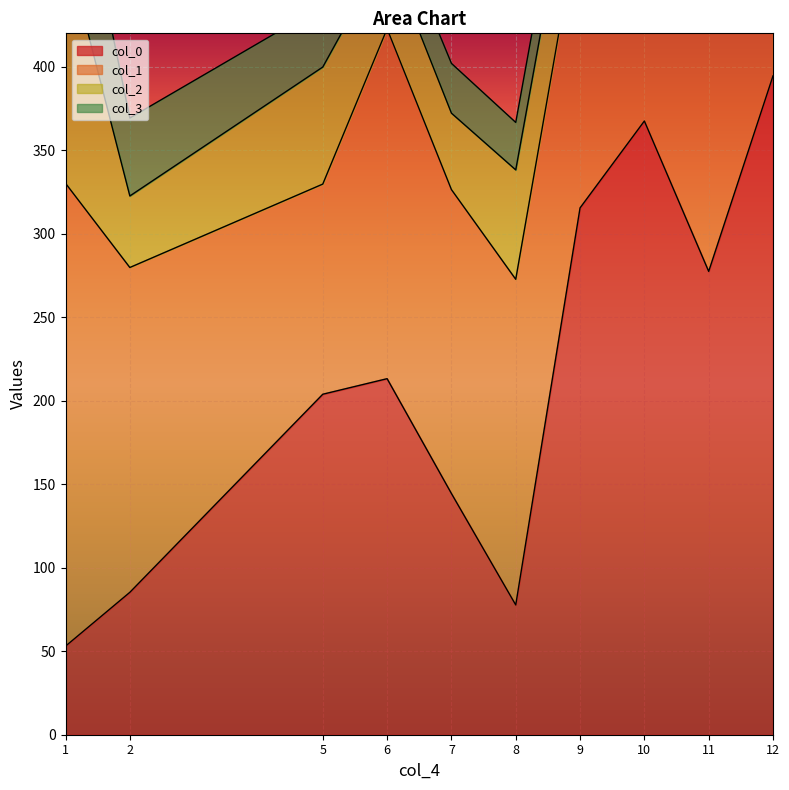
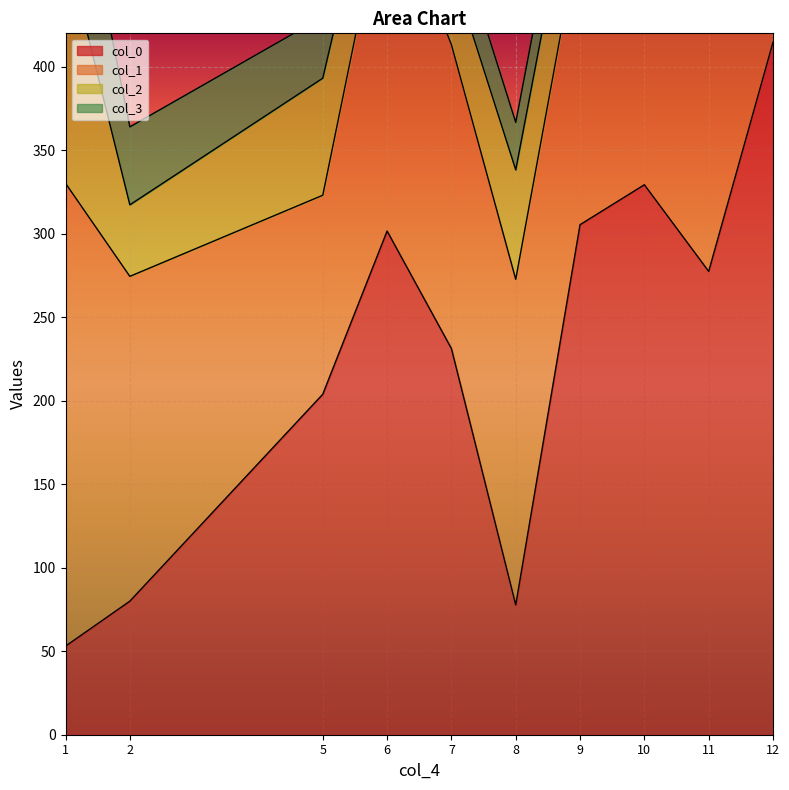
  {
    "col_0": {
      "1": 53,
-     "2": 85,
+     "2": 80,
      "5": 204,
-     "6": 213,
-     "7": 144,
+     "6": 302,
+     "7": 231,
      "8": 78,
-     "9": 315,
-     "10": 368,
+     "9": 305,
+     "10": 329,
      "11": 277,
-     "12": 395
+     "12": 415
    },
    "col_1": {
      "1": 277,
      "2": 195,
-     "5": 126,
+     "5": 119,
      "7": 182,
      "8": 195
    },
    "col_2": {
      "2": 43,
      "5": 70,
      "8": 66
    },
    "col_3": {
      "8": 28
    }
  }
